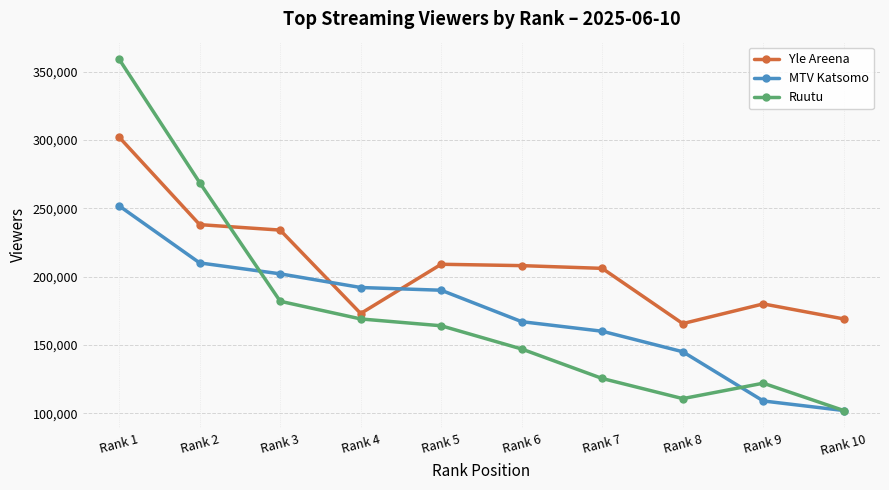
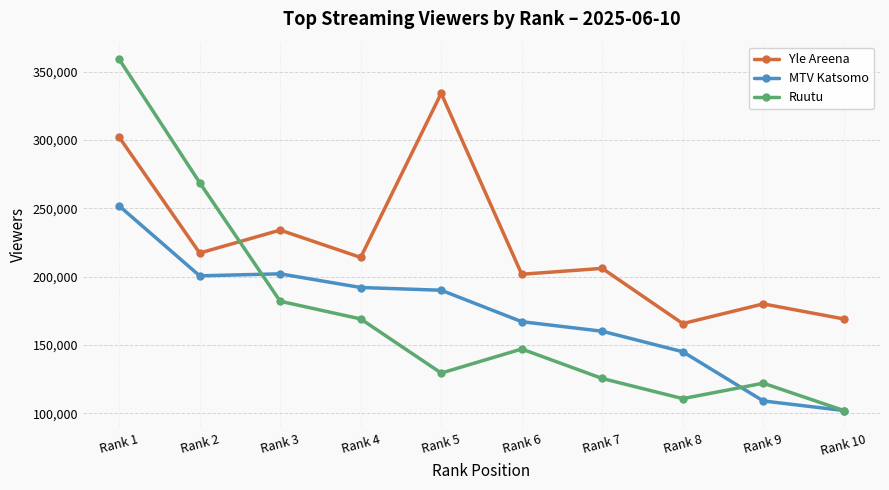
  {
    "Yle Areena": {
      "Rank 1": "302,000",
-     "Rank 2": "238,000",
+     "Rank 2": "217,000",
      "Rank 3": "234,000",
-     "Rank 4": "173,000",
-     "Rank 5": "209,000",
-     "Rank 6": "208,000",
+     "Rank 4": "214,000",
+     "Rank 5": "334,000",
+     "Rank 6": "202,000",
      "Rank 7": "206,000",
      "Rank 8": "166,000",
      "Rank 9": "180,000",
      "Rank 10": "169,000"
    },
    "MTV Katsomo": {
      "Rank 1": "252,000",
-     "Rank 2": "210,000",
+     "Rank 2": "201,000",
      "Rank 3": "202,000",
      "Rank 4": "192,000",
      "Rank 5": "190,000",
      "Rank 6": "167,000",
      "Rank 7": "160,000",
      "Rank 8": "145,000",
      "Rank 9": "109,000"
    },
    "Ruutu": {
      "Rank 1": "359,000",
      "Rank 2": "269,000",
      "Rank 3": "182,000",
      "Rank 4": "169,000",
-     "Rank 5": "164,000",
+     "Rank 5": "129,000",
      "Rank 6": "147,000",
      "Rank 7": "125,000",
      "Rank 8": "111,000",
      "Rank 9": "122,000"
    }
  }
